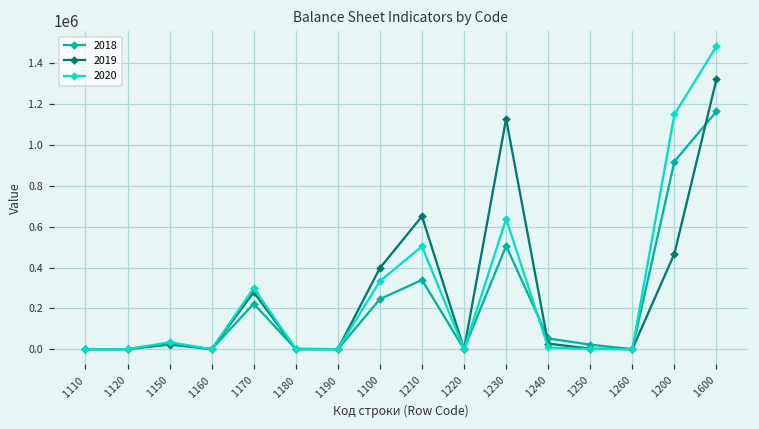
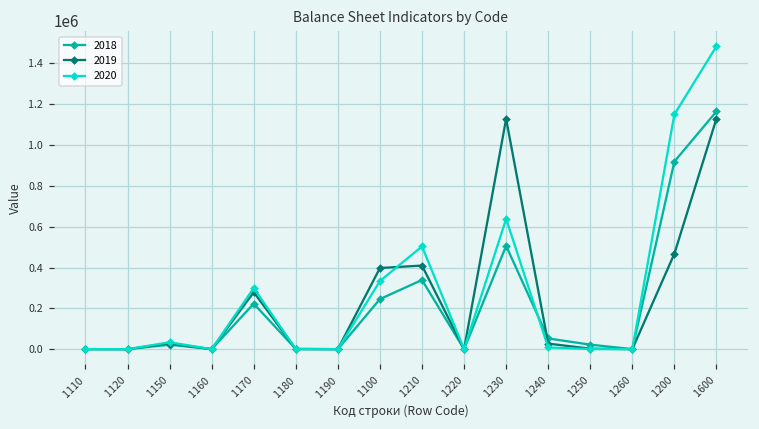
  {
    "2019": {
      "1170": 280000,
      "1100": 400000,
-     "1210": 650000,
+     "1210": 410000,
      "1230": 1130000,
      "1240": 30000,
      "1200": 470000,
-     "1600": 1320000
+     "1600": 1130000
    }
  }
